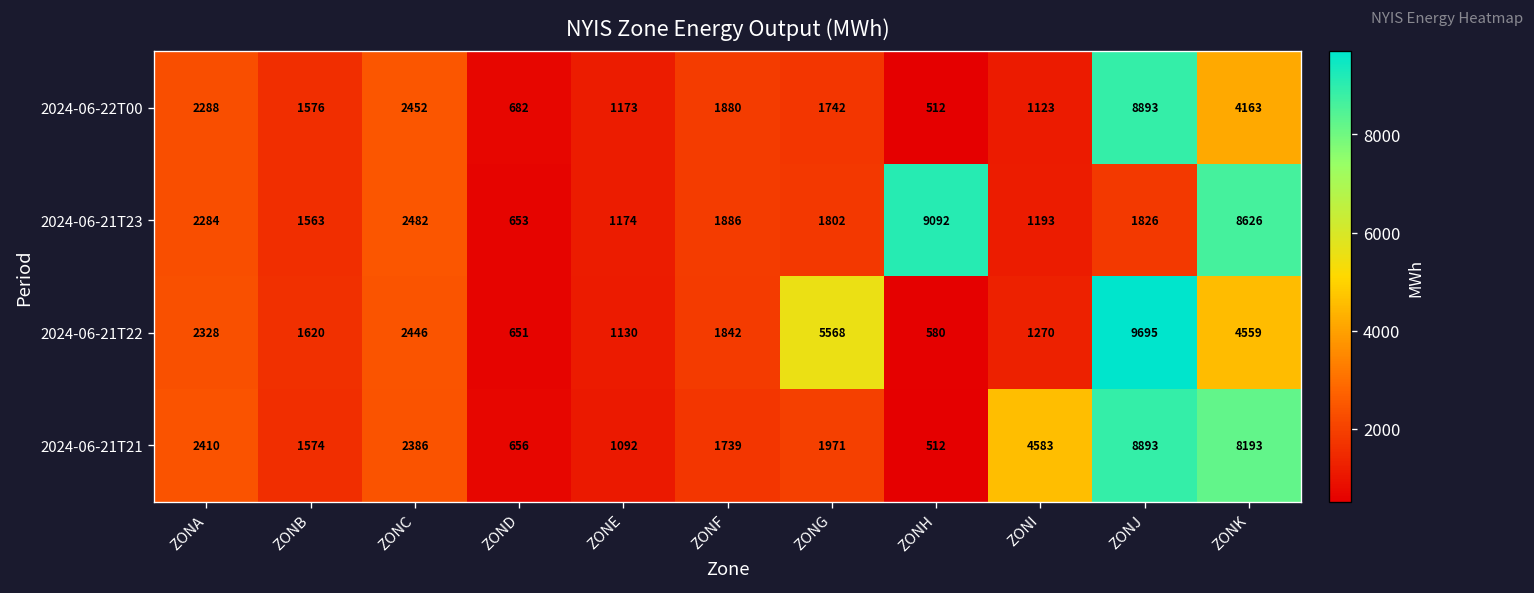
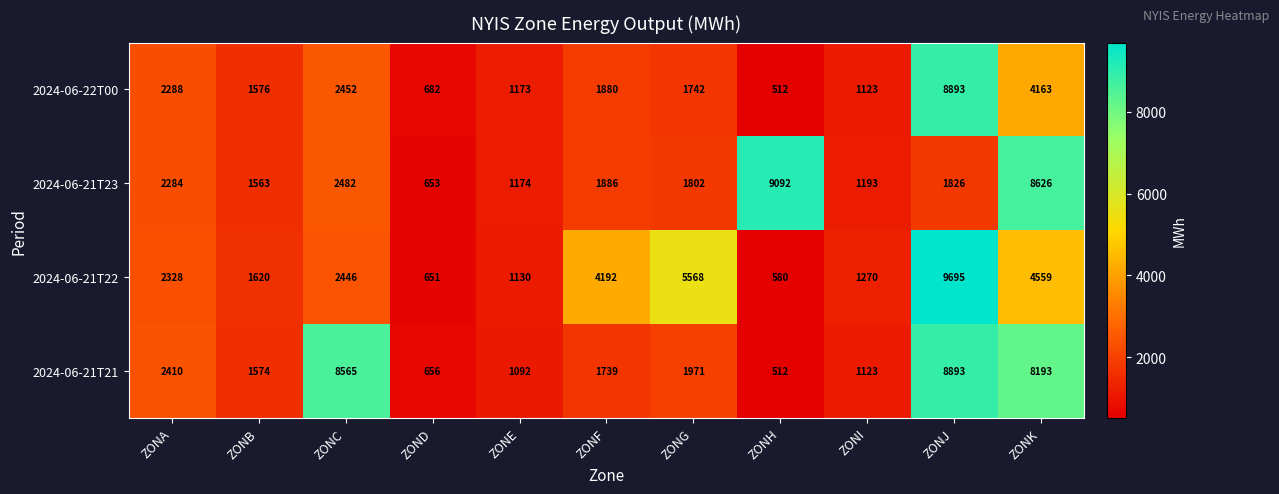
  {
    "2024-06-22T00": {
      "ZONA": 2288,
      "ZONB": 1576,
      "ZONC": 2452,
      "ZOND": 682,
      "ZONE": 1173,
      "ZONF": 1880,
      "ZONG": 1742,
      "ZONH": 512,
      "ZONI": 1123,
      "ZONJ": 8893,
      "ZONK": 4163
    },
    "2024-06-21T23": {
      "ZONA": 2284,
      "ZONB": 1563,
      "ZONC": 2482,
      "ZOND": 653,
      "ZONE": 1174,
      "ZONF": 1886,
      "ZONG": 1802,
      "ZONH": 9092,
      "ZONI": 1193,
      "ZONJ": 1826,
      "ZONK": 8626
    },
    "2024-06-21T22": {
      "ZONA": 2328,
      "ZONB": 1620,
      "ZONC": 2446,
      "ZOND": 651,
      "ZONE": 1130,
-     "ZONF": 1842,
+     "ZONF": 4192,
      "ZONG": 5568,
      "ZONH": 580,
      "ZONI": 1270,
      "ZONJ": 9695,
      "ZONK": 4559
    },
    "2024-06-21T21": {
      "ZONA": 2410,
      "ZONB": 1574,
-     "ZONC": 2386,
+     "ZONC": 8565,
      "ZOND": 656,
      "ZONE": 1092,
      "ZONF": 1739,
      "ZONG": 1971,
      "ZONH": 512,
-     "ZONI": 4583,
+     "ZONI": 1123,
      "ZONJ": 8893,
      "ZONK": 8193
    }
  }
